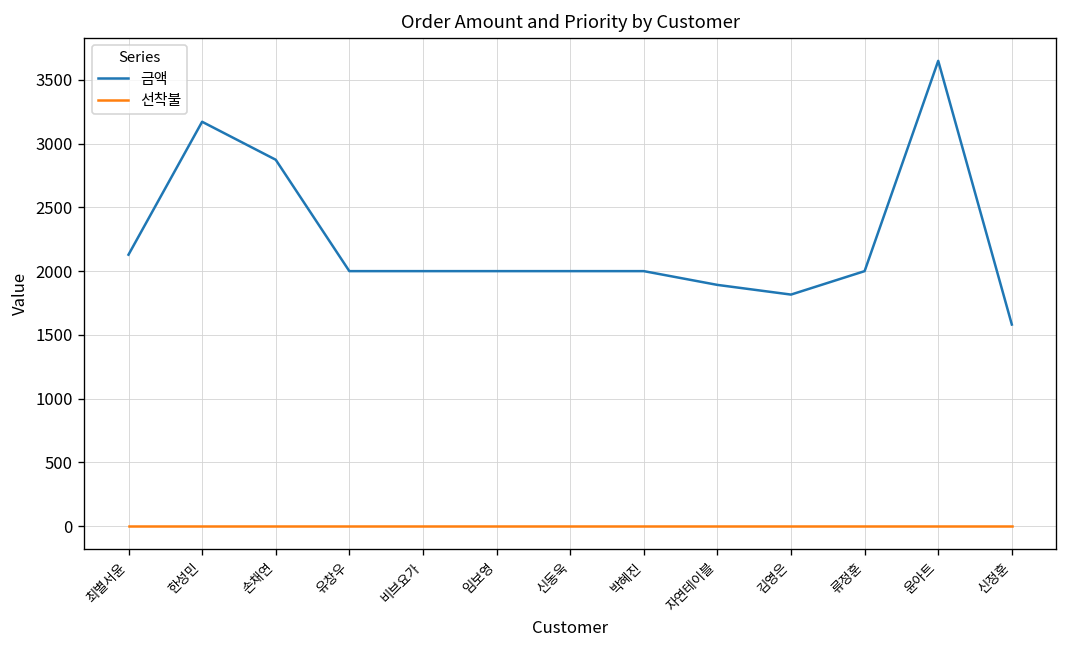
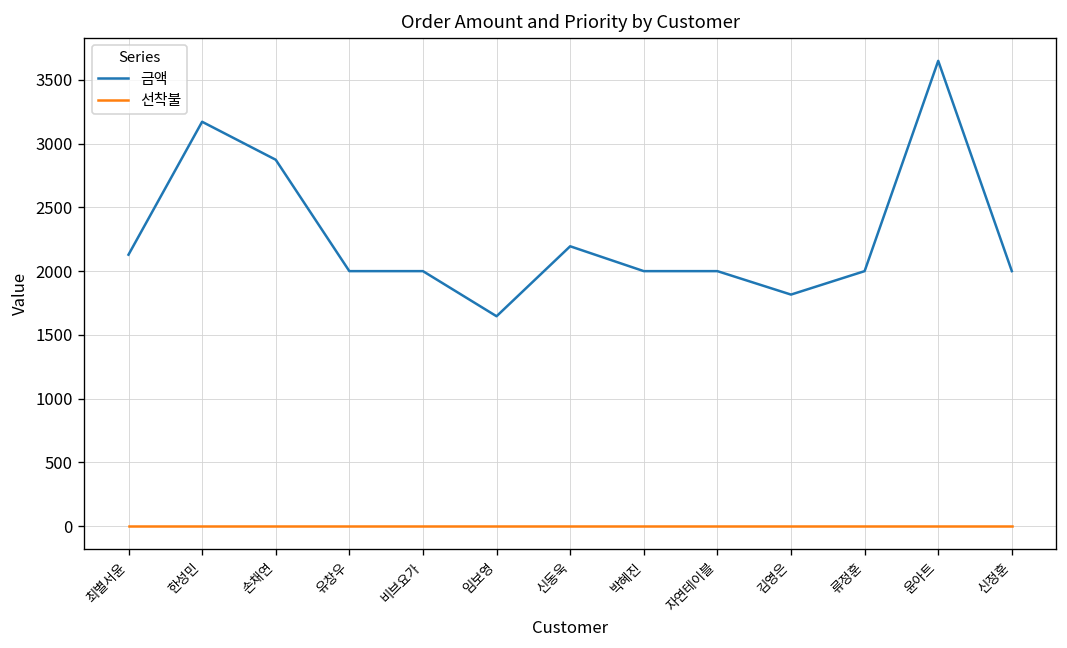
  {
    "금액": {
      "최별서윤": 2130,
      "한성민": 3170,
      "손채연": 2870,
      "유창우": 2000,
      "비브요가": 2000,
-     "임보영": 2000,
-     "신동욱": 2000,
+     "임보영": 1650,
+     "신동욱": 2200,
      "박혜진": 2000,
-     "자연테이블": 1890,
+     "자연테이블": 2000,
      "김영은": 1820,
      "류정훈": 2000,
      "윤아트": 3650,
-     "신정훈": 1580
+     "신정훈": 2000
    },
    "선착불": {
      "최별서윤": 0,
      "한성민": 0,
      "손채연": 0,
      "유창우": 0,
      "비브요가": 0,
      "임보영": 0,
      "신동욱": 0,
      "박혜진": 0,
      "자연테이블": 0,
      "김영은": 0,
      "류정훈": 0,
      "윤아트": 0,
      "신정훈": 0
    }
  }
